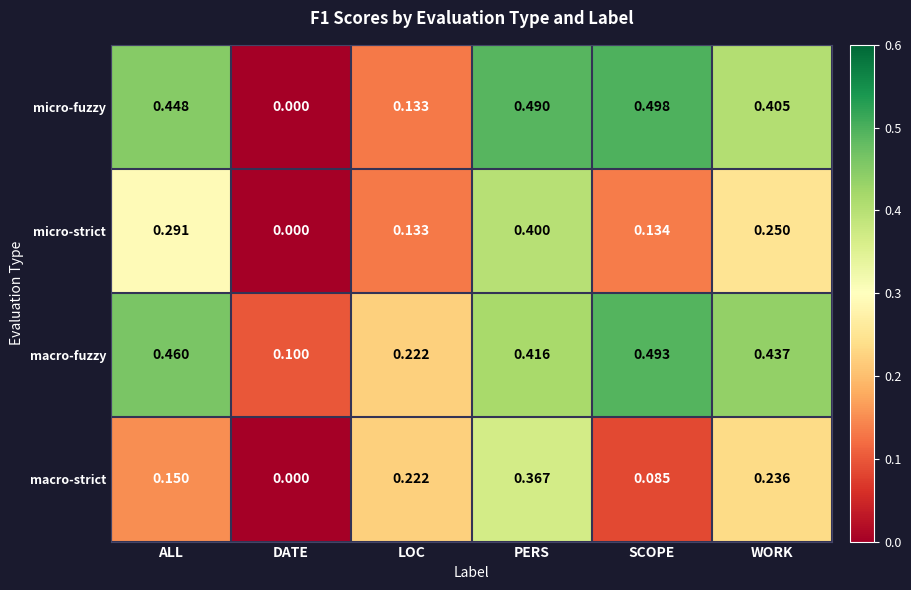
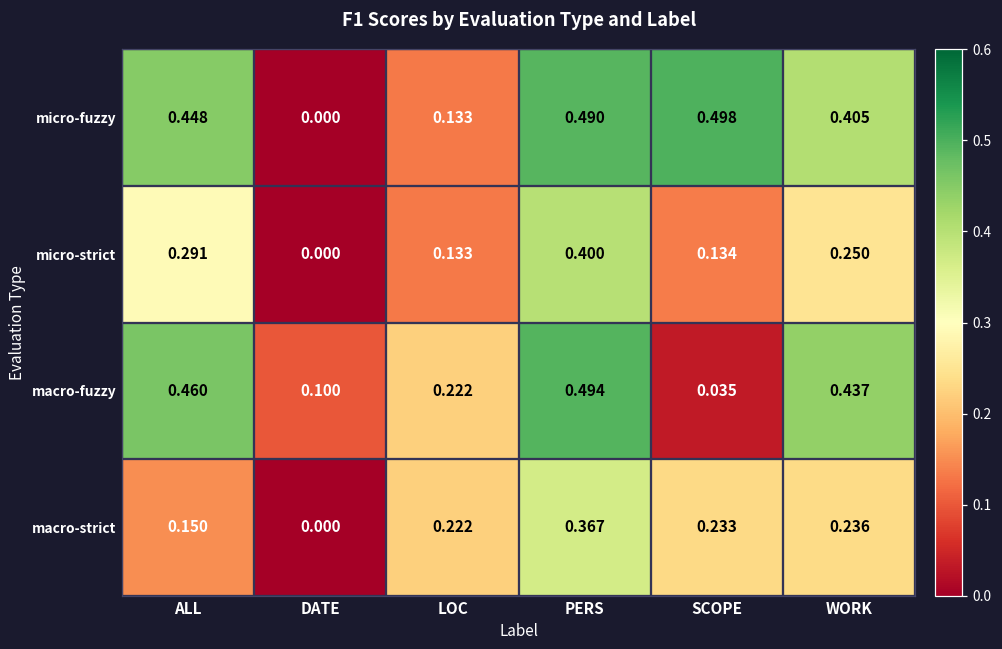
  {
    "micro-fuzzy": {
      "ALL": 0.448,
      "DATE": 0.000,
      "LOC": 0.133,
      "PERS": 0.490,
      "SCOPE": 0.498,
      "WORK": 0.405
    },
    "micro-strict": {
      "ALL": 0.291,
      "DATE": 0.000,
      "LOC": 0.133,
      "PERS": 0.400,
      "SCOPE": 0.134,
      "WORK": 0.250
    },
    "macro-fuzzy": {
      "ALL": 0.460,
      "DATE": 0.100,
      "LOC": 0.222,
-     "PERS": 0.416,
-     "SCOPE": 0.493,
+     "PERS": 0.494,
+     "SCOPE": 0.035,
      "WORK": 0.437
    },
    "macro-strict": {
      "ALL": 0.150,
      "DATE": 0.000,
      "LOC": 0.222,
      "PERS": 0.367,
-     "SCOPE": 0.085,
+     "SCOPE": 0.233,
      "WORK": 0.236
    }
  }
